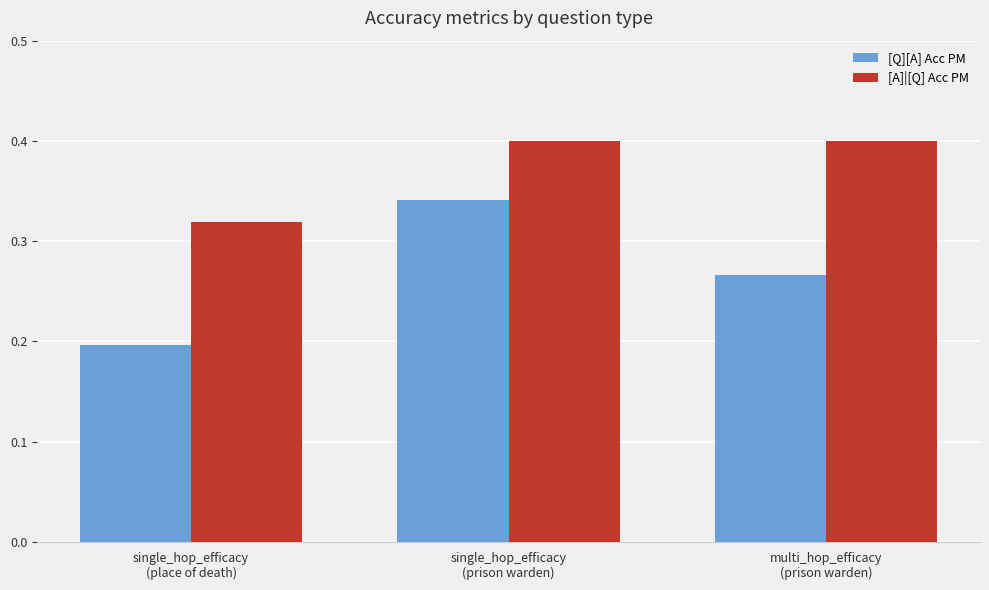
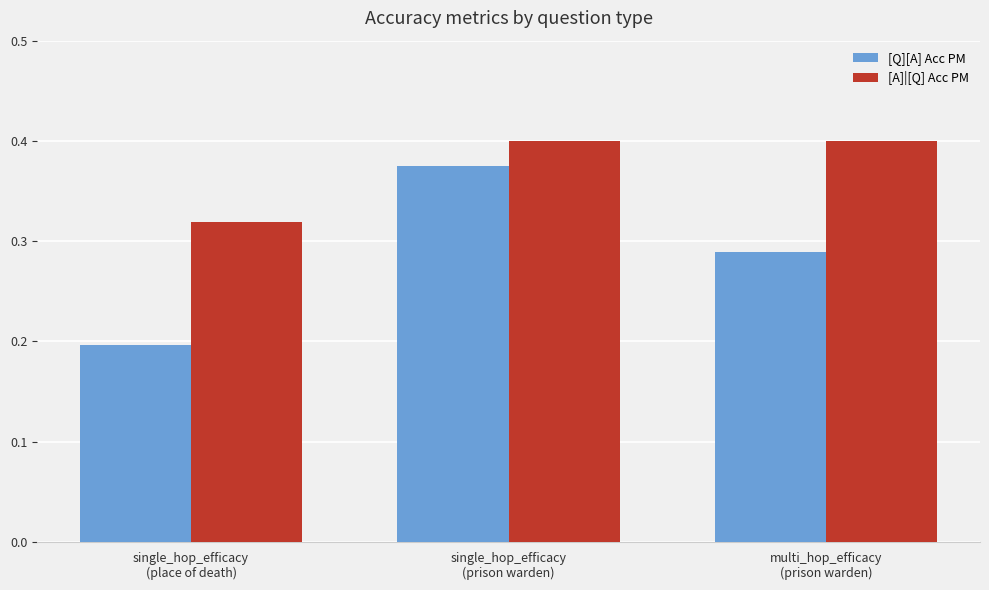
  {
    "[Q][A] Acc PM": {
      "single_hop_efficacy (place of death)": 0.197,
-     "single_hop_efficacy (prison warden)": 0.341,
-     "multi_hop_efficacy (prison warden)": 0.267
+     "single_hop_efficacy (prison warden)": 0.375,
+     "multi_hop_efficacy (prison warden)": 0.290
    },
    "[A]|[Q] Acc PM": {
      "single_hop_efficacy (place of death)": 0.320,
      "single_hop_efficacy (prison warden)": 0.400,
      "multi_hop_efficacy (prison warden)": 0.400
    }
  }
